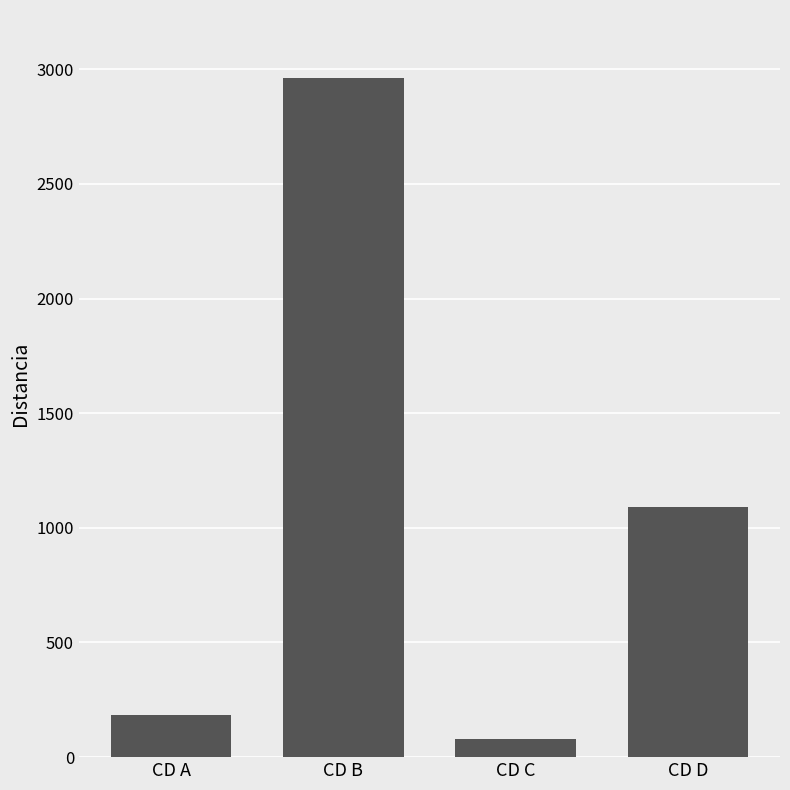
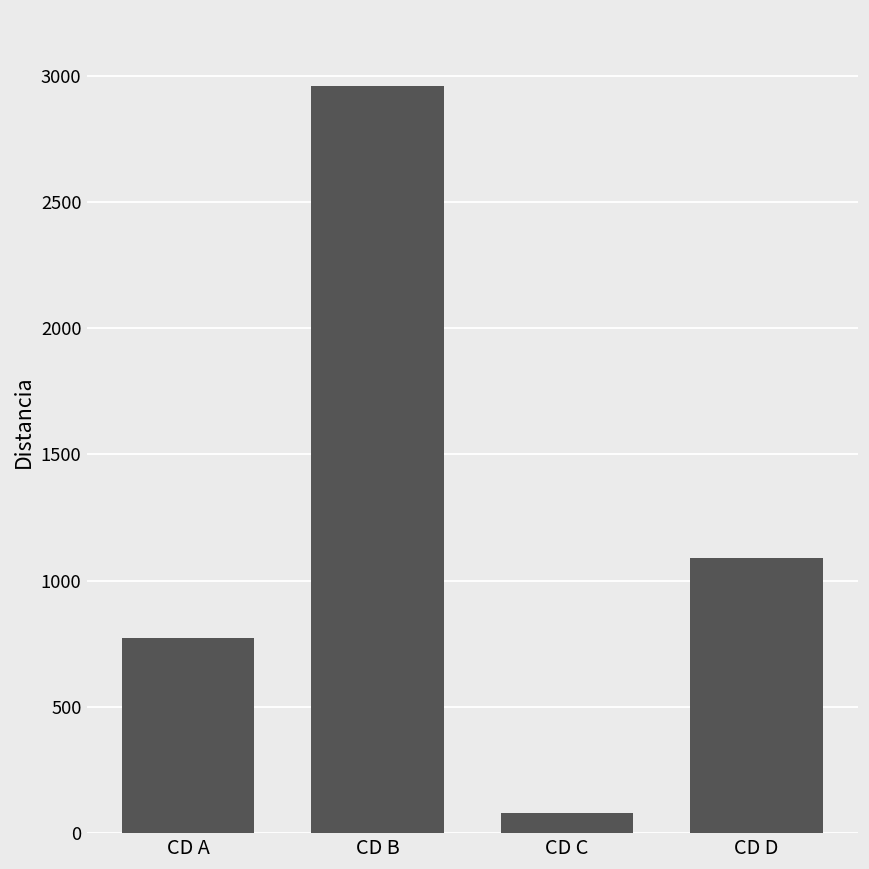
  {
-   "CD A": 180,
+   "CD A": 770,
    "CD B": 2960,
    "CD C": 80,
    "CD D": 1090
  }
